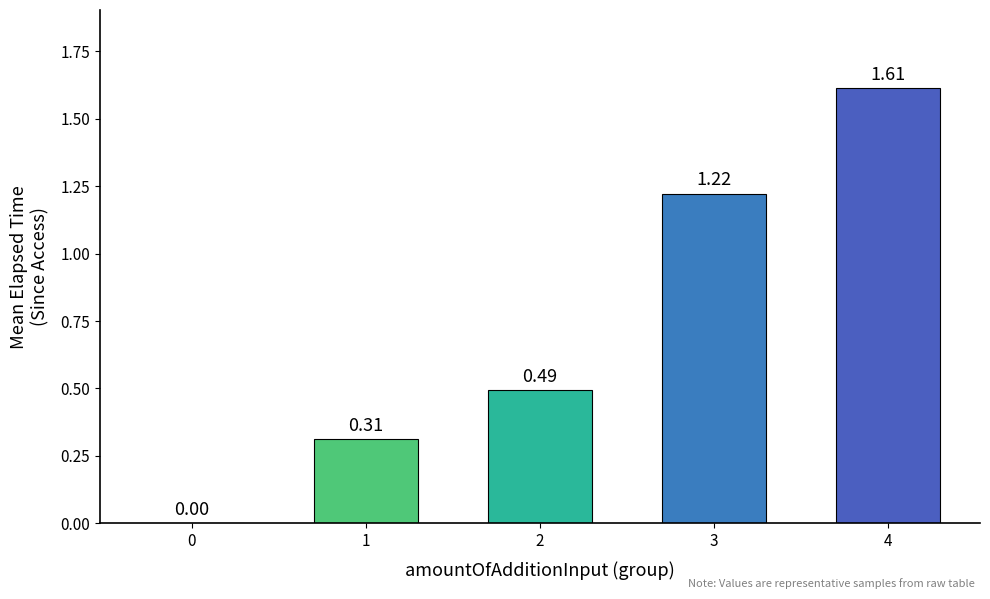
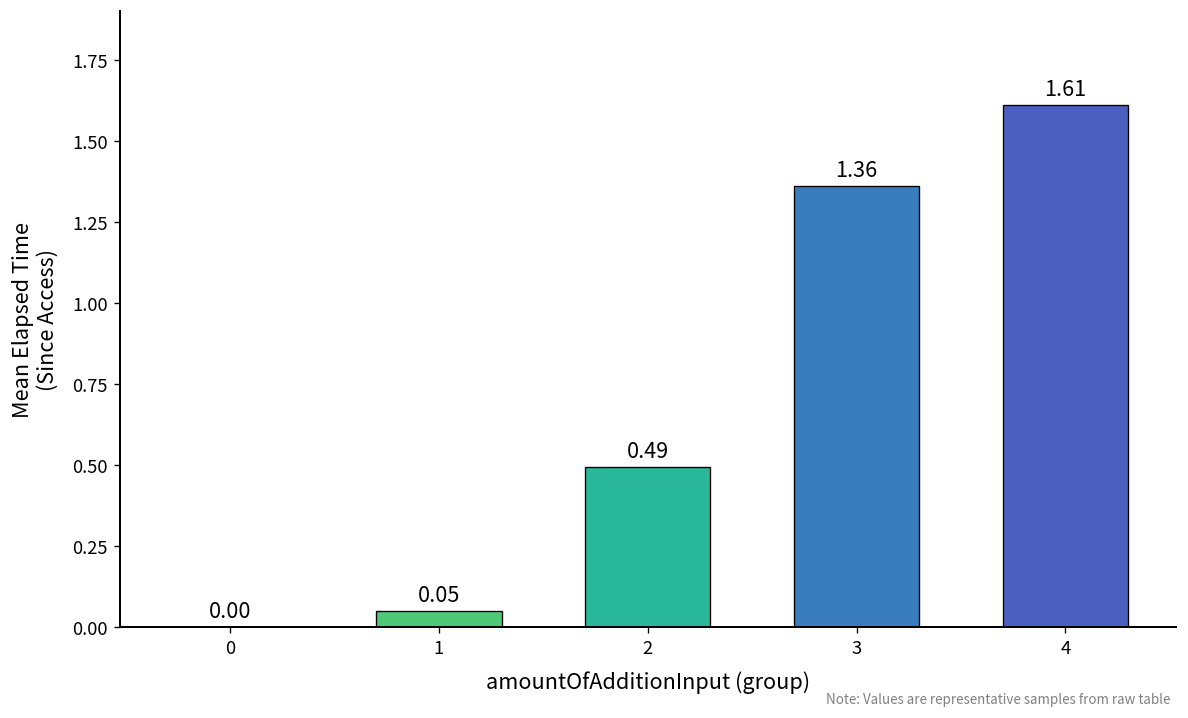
  {
    "0": 0.00,
-   "1": 0.31,
+   "1": 0.05,
    "2": 0.49,
-   "3": 1.22,
+   "3": 1.36,
    "4": 1.61
  }
